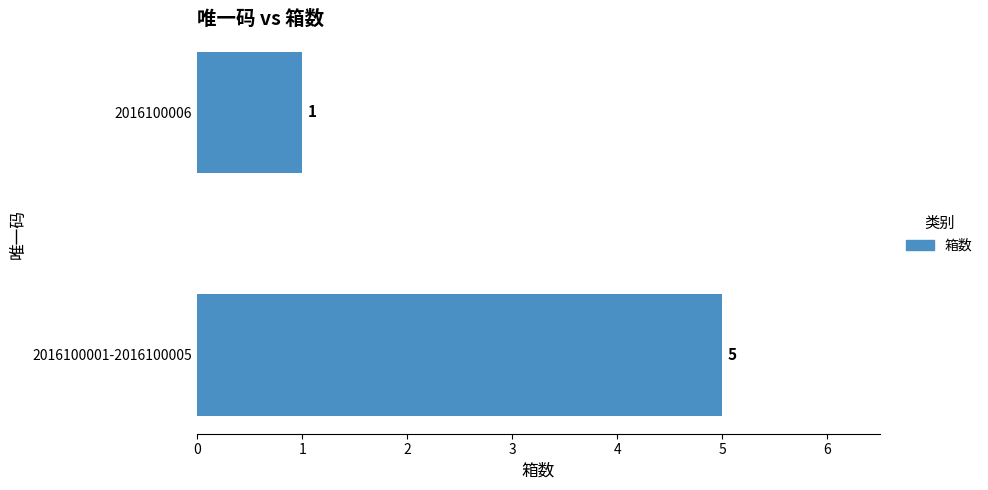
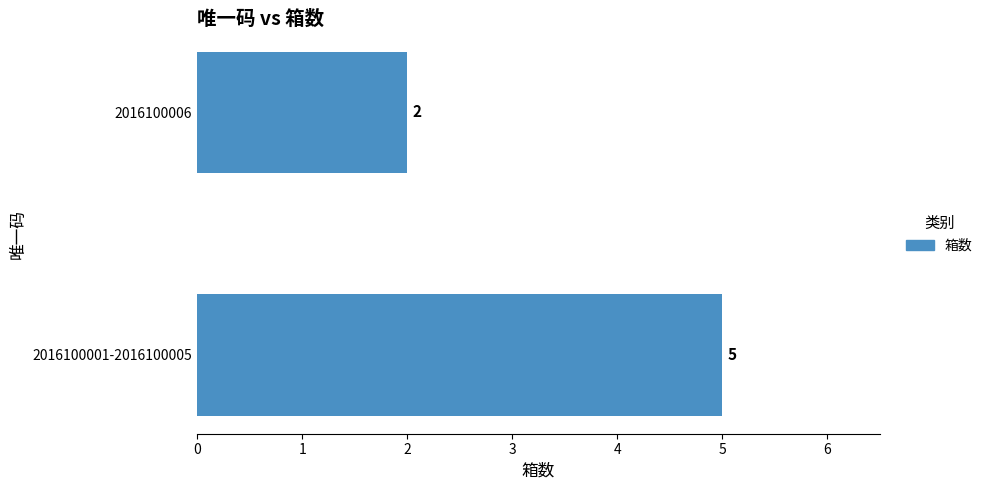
  {
-   "2016100006": 1,
+   "2016100006": 2,
    "2016100001-2016100005": 5
  }
